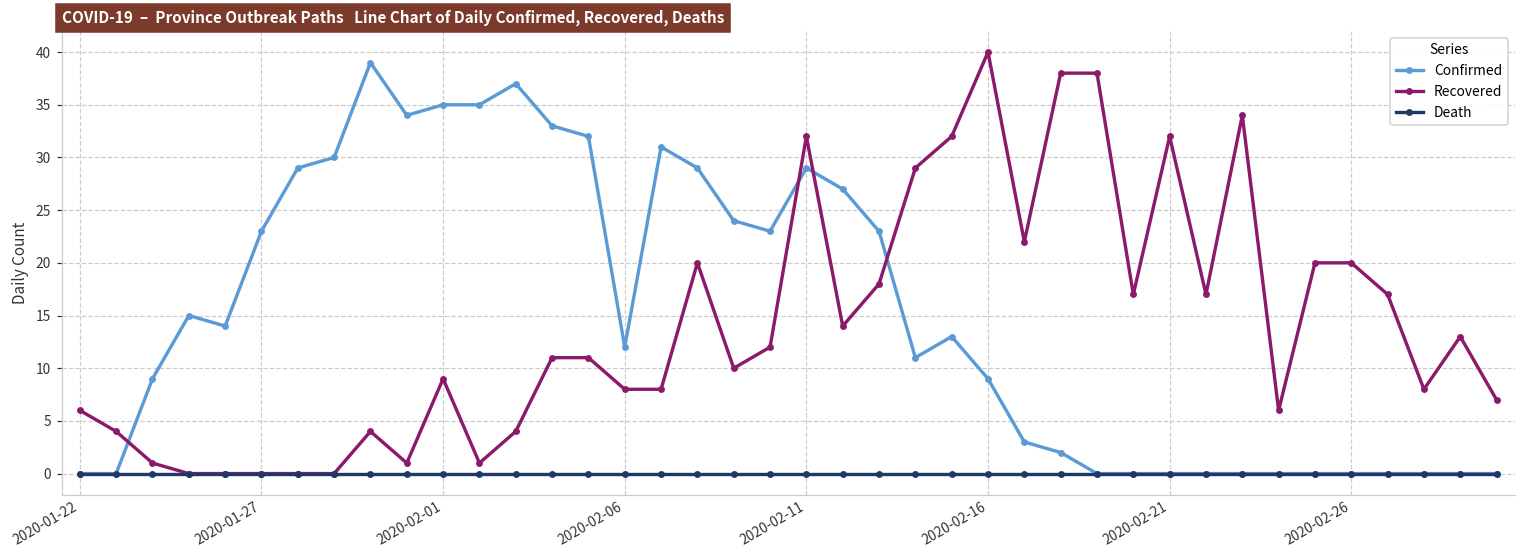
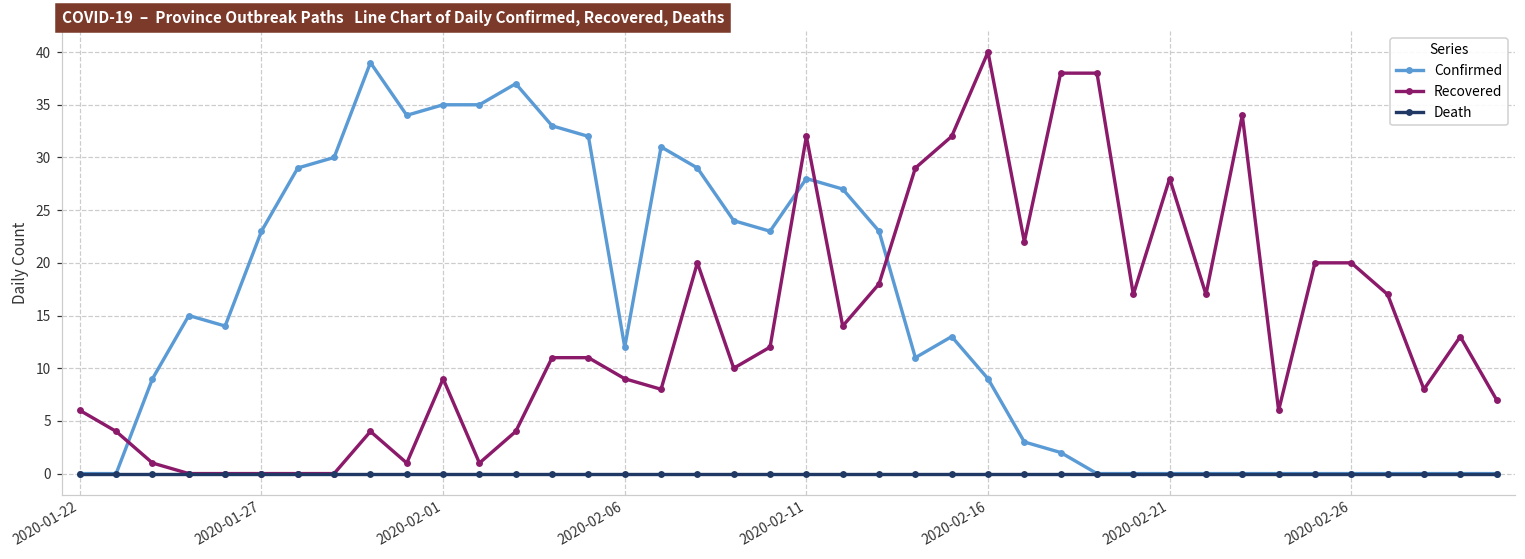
  {
    "Confirmed": {
      "2020-01-27": 23,
      "2020-02-01": 35,
      "2020-02-06": 12,
-     "2020-02-11": 29,
+     "2020-02-11": 28,
      "2020-02-16": 9
    },
    "Recovered": {
      "2020-01-22": 6,
      "2020-02-01": 9,
-     "2020-02-06": 8,
+     "2020-02-06": 9,
      "2020-02-11": 32,
      "2020-02-16": 40,
-     "2020-02-21": 32,
+     "2020-02-21": 28,
      "2020-02-26": 20
    },
    "Death": {
      "2020-02-01": 0,
      "2020-02-06": 0,
      "2020-02-11": 0,
      "2020-02-16": 0
    }
  }
